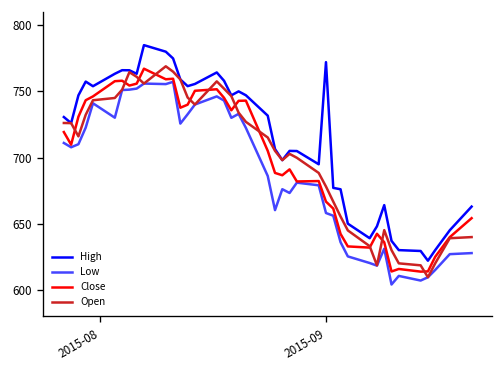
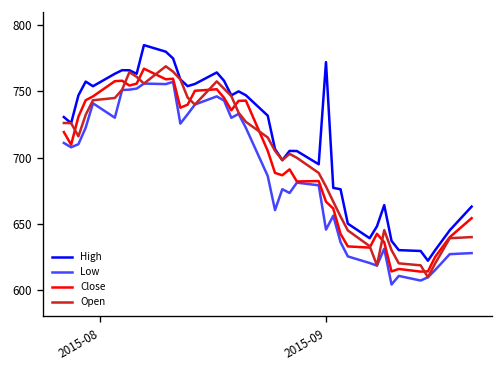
  {
    "High": {
      "2015-09": 772
    },
    "Low": {
-     "2015-09": 658
+     "2015-09": 645
    },
    "Close": {
      "2015-09": 667
    },
    "Open": {
      "2015-09": 678
    }
  }
